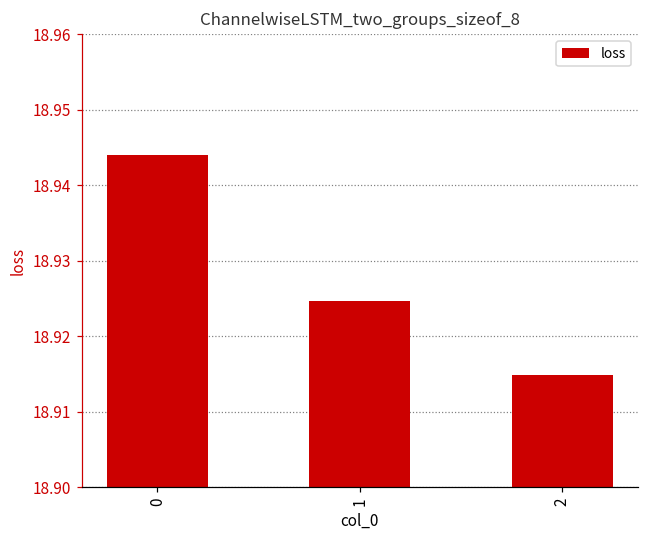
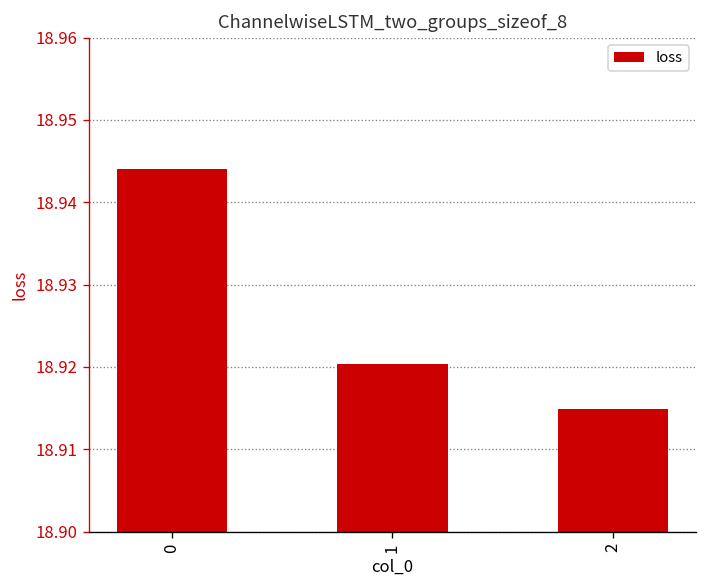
  {
    "0": 18.944,
-   "1": 18.925,
+   "1": 18.920,
    "2": 18.915
  }
